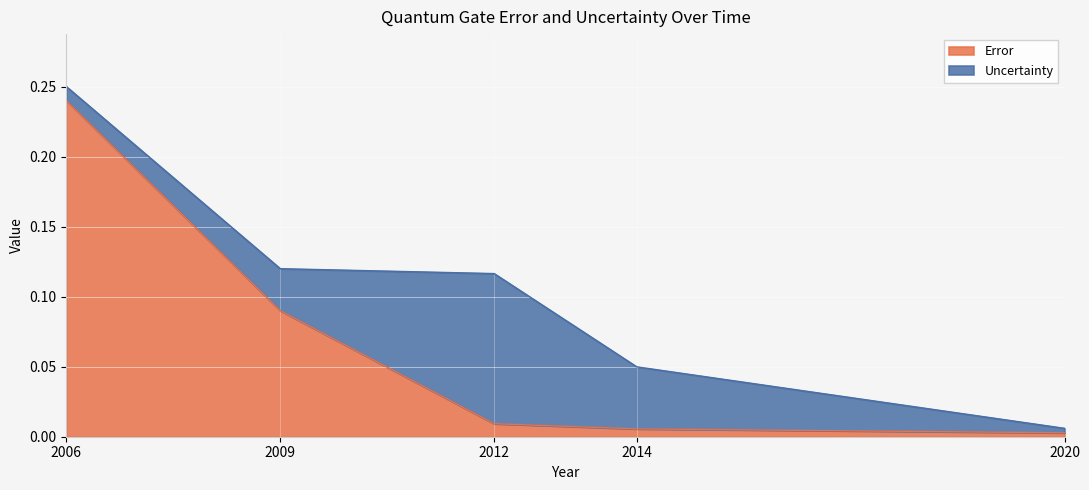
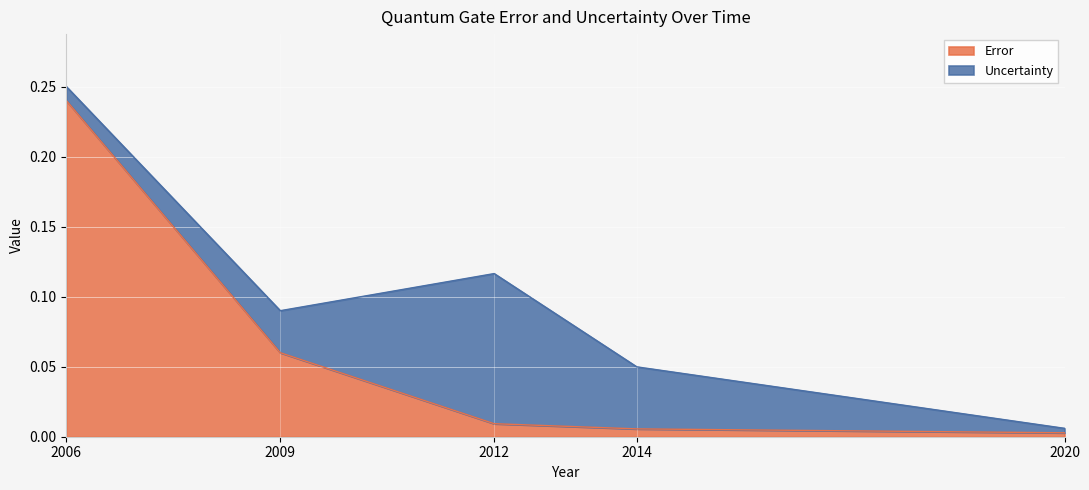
  {
    "Error": {
      "2006": 0.24,
-     "2009": 0.09,
+     "2009": 0.06,
      "2012": 0.01,
      "2014": 0.006,
      "2020": 0.003
    },
    "Uncertainty": {
      "2006": 0.01,
      "2009": 0.03,
      "2012": 0.107,
      "2014": 0.044,
      "2020": 0.003
    }
  }
